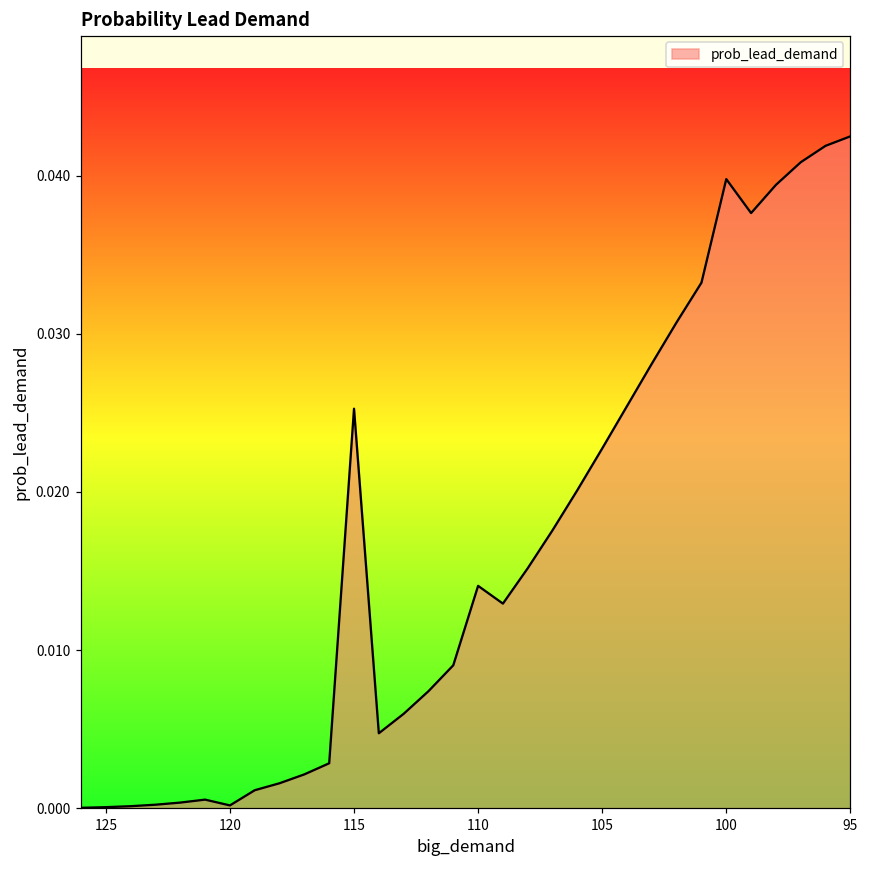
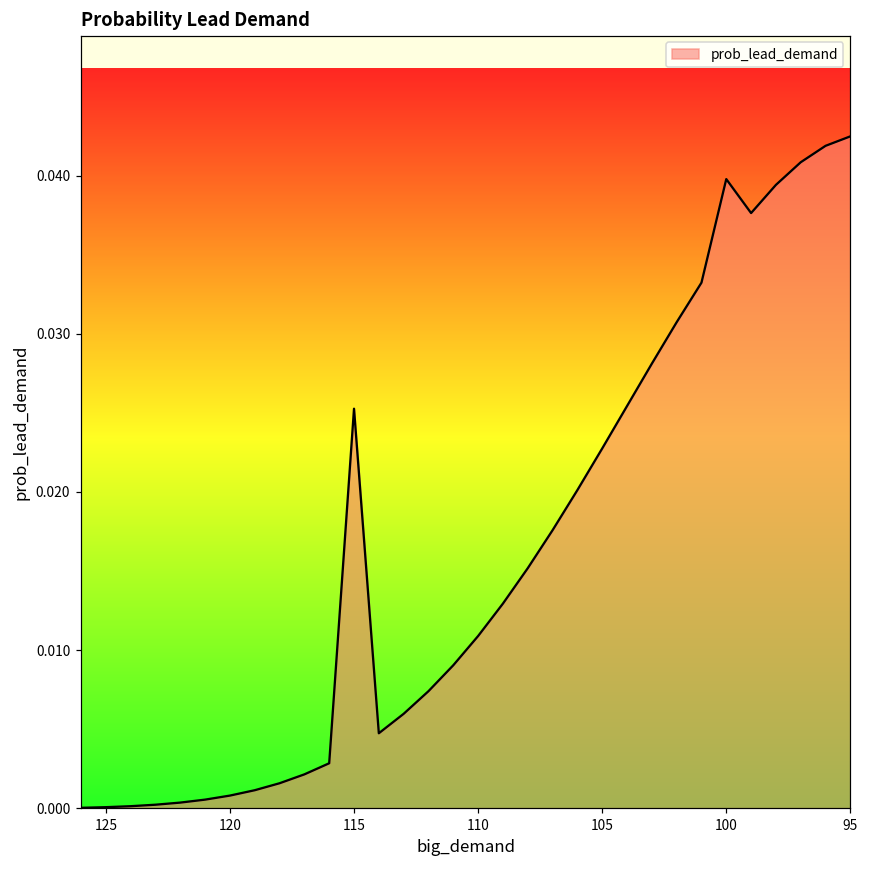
  {
    "125": 0.0001,
-   "120": 0.0002,
+   "120": 0.0008,
    "115": 0.0253,
-   "110": 0.0141,
+   "110": 0.0109,
    "105": 0.0227,
    "100": 0.0398,
    "95": 0.0425
  }
